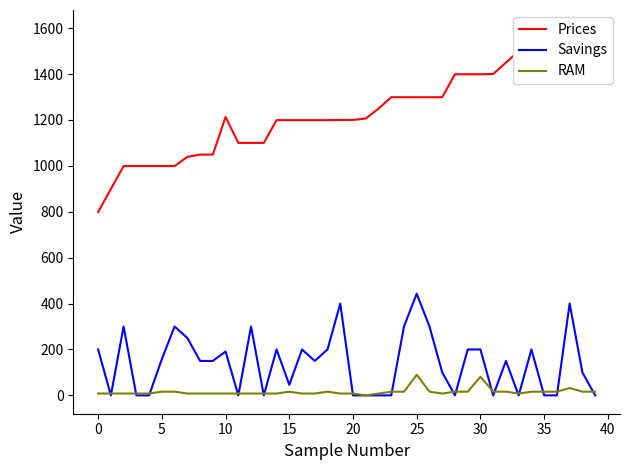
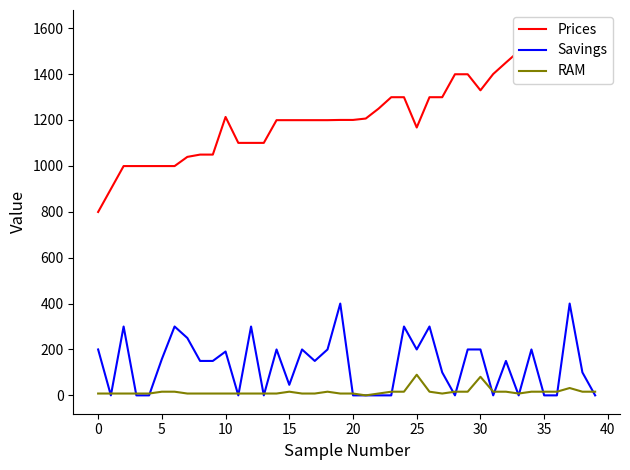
  {
    "Prices": {
      "0": 800,
      "5": 1000,
      "10": 1210,
      "15": 1200,
      "20": 1200,
-     "25": 1300,
-     "30": 1400
+     "25": 1170,
+     "30": 1330
    },
    "Savings": {
      "0": 200,
      "5": 160,
      "10": 190,
      "15": 50,
-     "25": 440,
+     "25": 200,
      "30": 200,
      "35": 0
    },
    "RAM": {
      "0": 10,
      "5": 20,
      "10": 10,
      "15": 20,
      "25": 90,
      "30": 80,
      "35": 20
    }
  }
